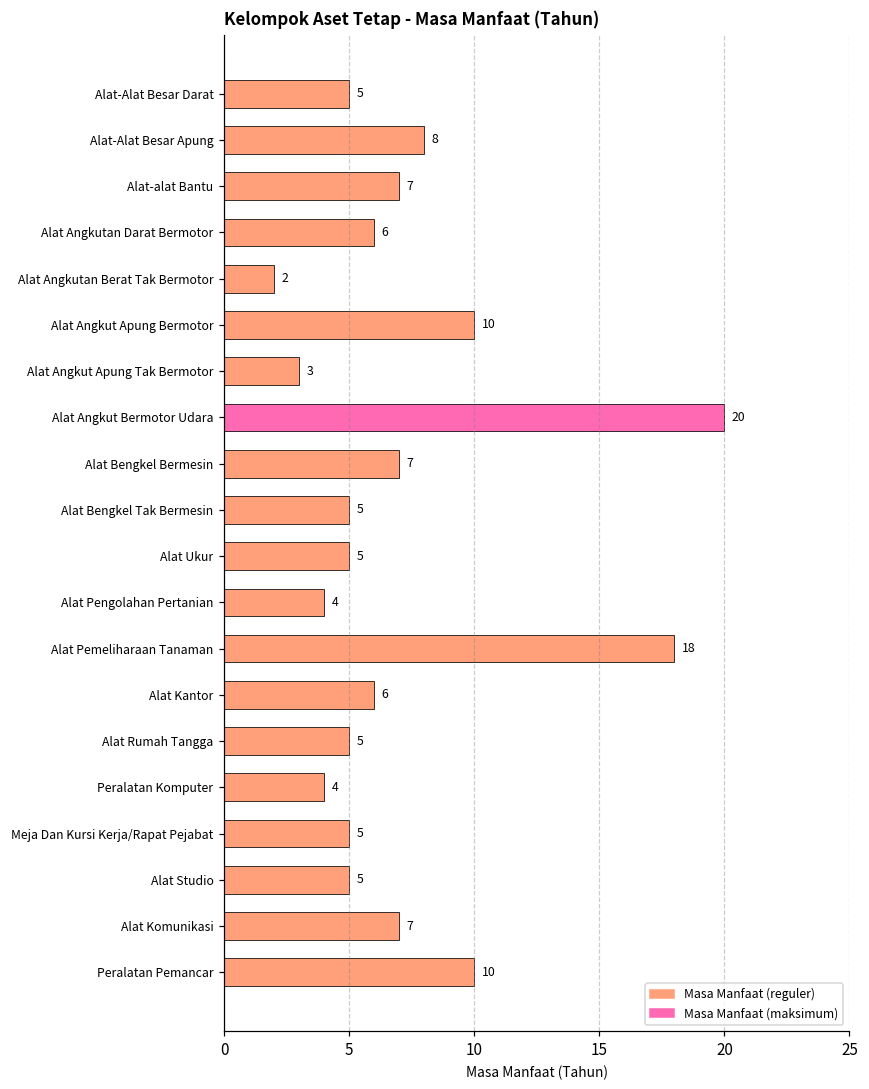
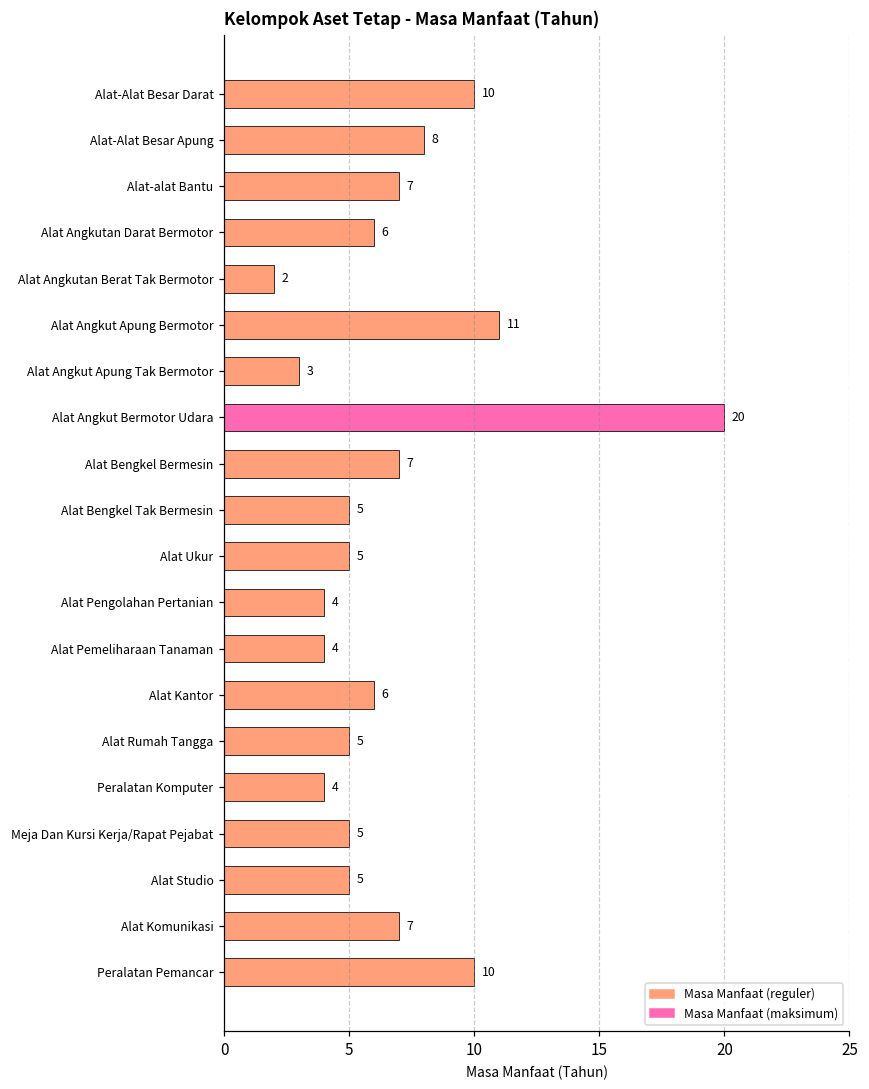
  {
-   "Alat-Alat Besar Darat": 5,
+   "Alat-Alat Besar Darat": 10,
    "Alat-Alat Besar Apung": 8,
    "Alat-alat Bantu": 7,
    "Alat Angkutan Darat Bermotor": 6,
    "Alat Angkutan Berat Tak Bermotor": 2,
-   "Alat Angkut Apung Bermotor": 10,
+   "Alat Angkut Apung Bermotor": 11,
    "Alat Angkut Apung Tak Bermotor": 3,
    "Alat Angkut Bermotor Udara": 20,
    "Alat Bengkel Bermesin": 7,
    "Alat Bengkel Tak Bermesin": 5,
    "Alat Ukur": 5,
    "Alat Pengolahan Pertanian": 4,
-   "Alat Pemeliharaan Tanaman": 18,
+   "Alat Pemeliharaan Tanaman": 4,
    "Alat Kantor": 6,
    "Alat Rumah Tangga": 5,
    "Peralatan Komputer": 4,
    "Meja Dan Kursi Kerja/Rapat Pejabat": 5,
    "Alat Studio": 5,
    "Alat Komunikasi": 7,
    "Peralatan Pemancar": 10
  }
